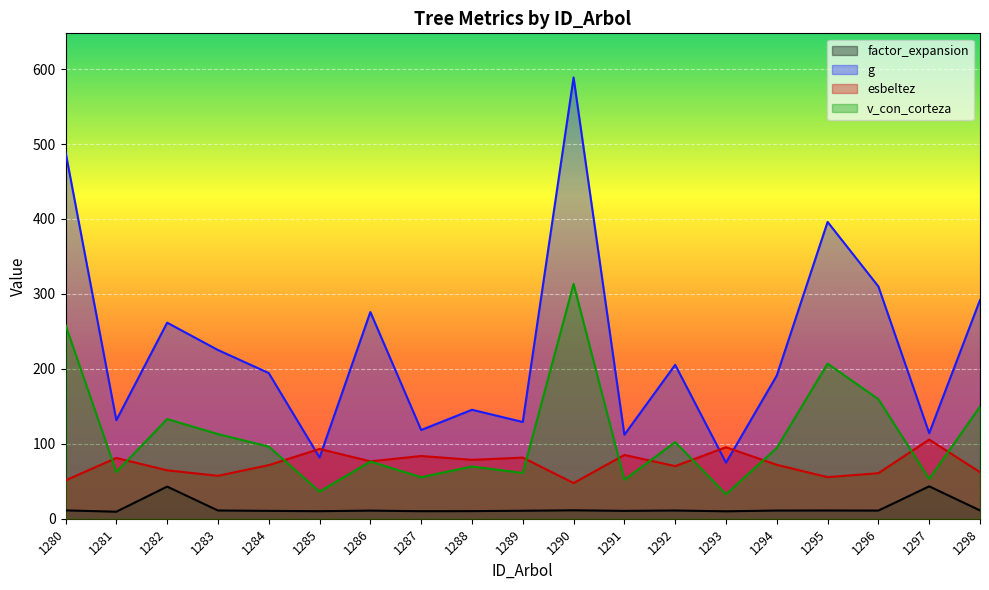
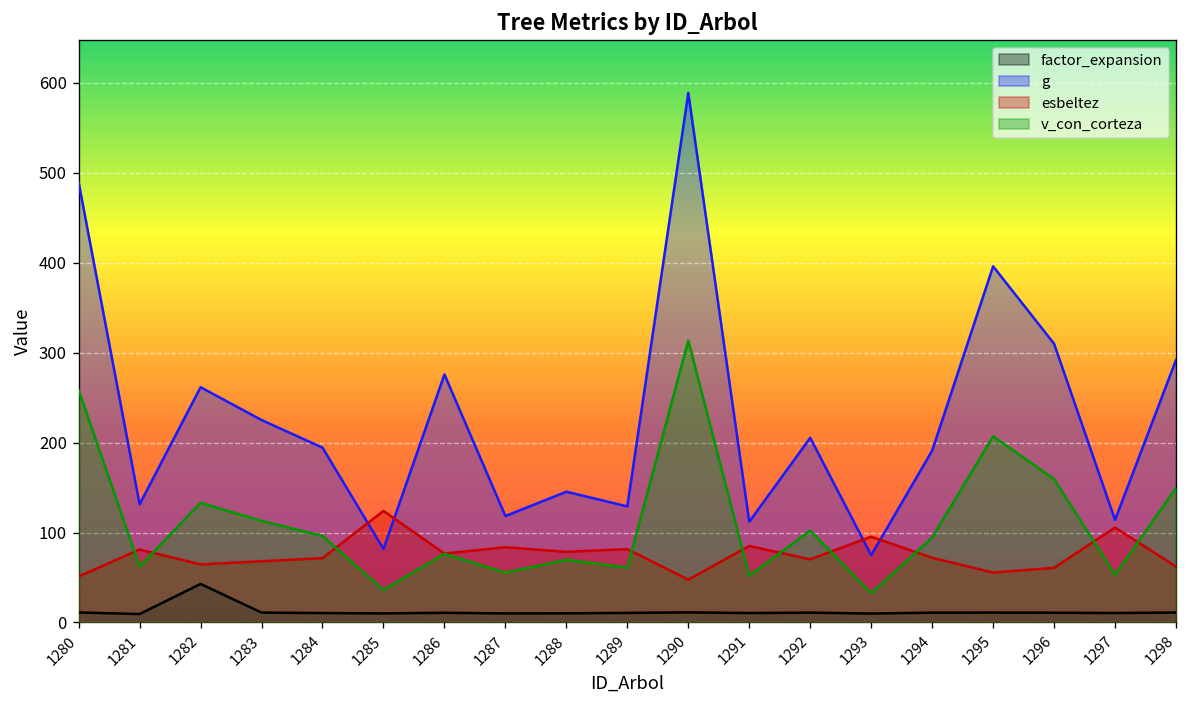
  {
    "factor_expansion": {
      "1280": 10,
      "1281": 10,
      "1282": 40,
      "1283": 10,
      "1284": 10,
      "1285": 10,
      "1286": 10,
      "1287": 10,
      "1288": 10,
      "1289": 10,
      "1290": 10,
      "1291": 10,
      "1292": 10,
      "1293": 10,
      "1294": 10,
      "1295": 10,
      "1296": 10,
-     "1297": 40,
+     "1297": 10,
      "1298": 10
    },
    "g": {
      "1280": 490,
      "1281": 130,
      "1282": 260,
      "1283": 230,
      "1284": 190,
      "1285": 80,
      "1286": 280,
      "1287": 120,
      "1288": 150,
      "1289": 130,
      "1290": 590,
      "1291": 110,
      "1292": 210,
      "1293": 70,
      "1294": 190,
      "1295": 400,
      "1296": 310,
      "1297": 110,
      "1298": 290
    },
    "esbeltez": {
      "1280": 50,
      "1281": 80,
      "1282": 60,
-     "1283": 60,
+     "1283": 70,
      "1284": 70,
-     "1285": 90,
+     "1285": 120,
      "1287": 80,
      "1288": 80,
      "1289": 80,
      "1290": 50,
      "1291": 90,
      "1292": 70,
      "1293": 100,
      "1294": 70,
      "1295": 60,
      "1296": 60,
      "1297": 110,
      "1298": 60
    },
    "v_con_corteza": {
      "1280": 260,
      "1281": 60,
      "1282": 130,
      "1283": 110,
      "1284": 100,
      "1285": 40,
      "1287": 60,
      "1288": 70,
      "1289": 60,
      "1290": 310,
      "1291": 50,
      "1292": 100,
      "1293": 30,
      "1294": 90,
      "1295": 210,
      "1296": 160,
      "1297": 50,
      "1298": 150
    }
  }
